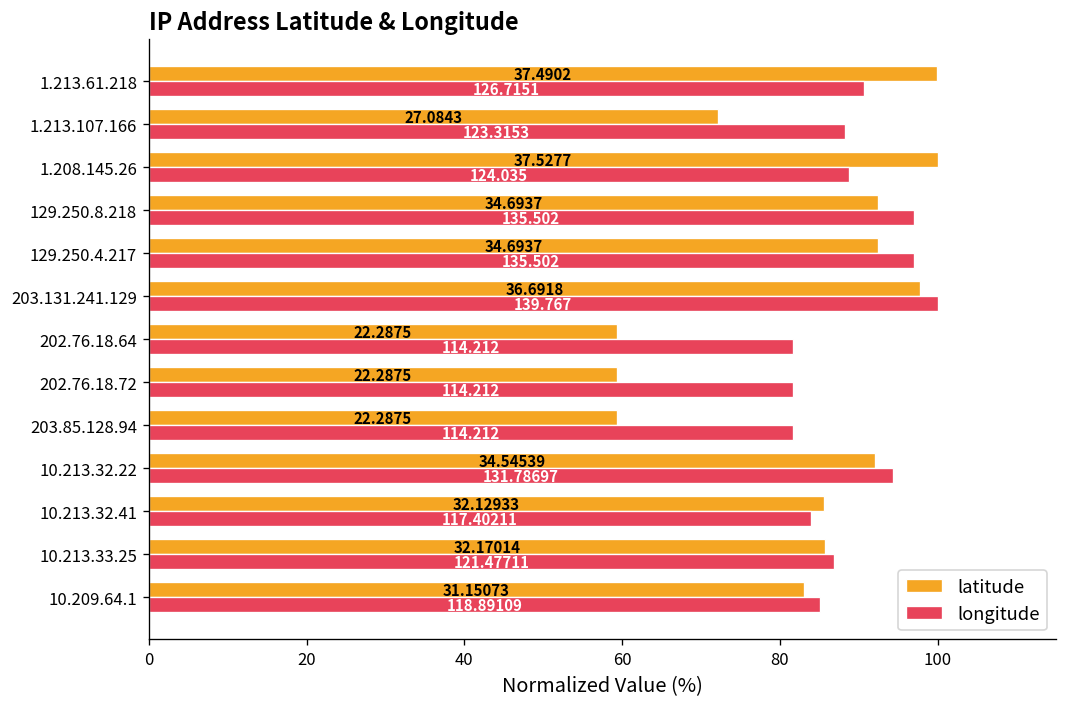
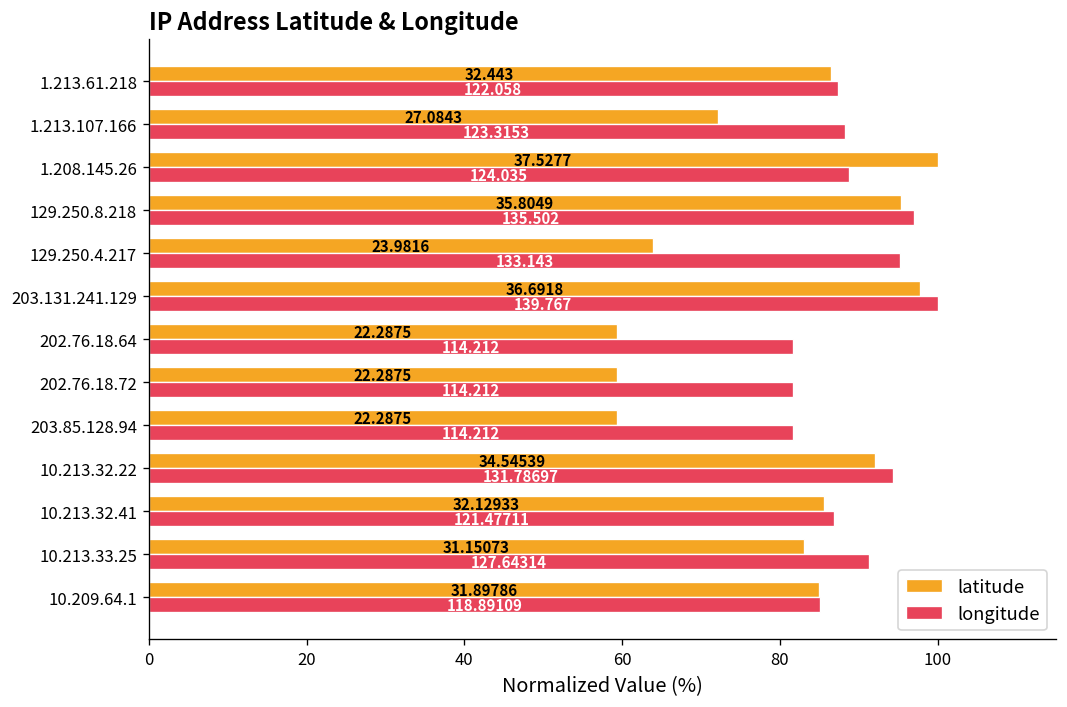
  {
    "latitude": {
-     "1.213.61.218": 37.4902,
-     "129.250.8.218": 34.6937,
-     "129.250.4.217": 34.6937,
-     "10.213.33.25": 32.17014,
-     "10.209.64.1": 31.15073
+     "1.213.61.218": 32.443,
+     "129.250.8.218": 35.8049,
+     "129.250.4.217": 23.9816,
+     "10.213.33.25": 31.15073,
+     "10.209.64.1": 31.89786
    },
    "longitude": {
-     "1.213.61.218": 126.7151,
-     "129.250.4.217": 135.502,
-     "10.213.32.41": 117.40211,
-     "10.213.33.25": 121.47711
+     "1.213.61.218": 122.058,
+     "129.250.4.217": 133.143,
+     "10.213.32.41": 121.47711,
+     "10.213.33.25": 127.64314
    }
  }
